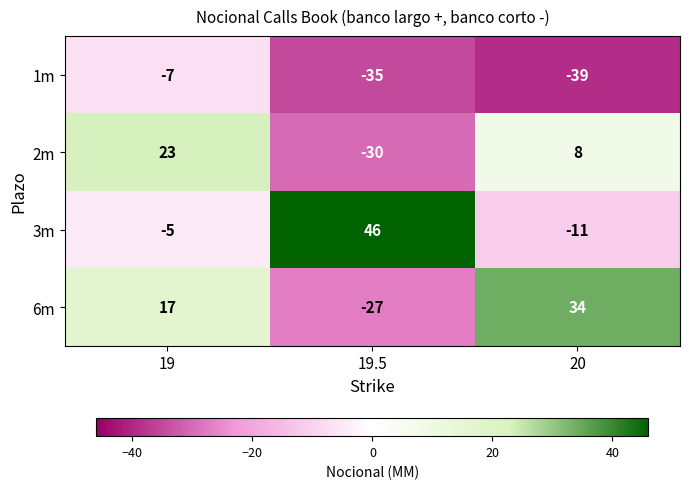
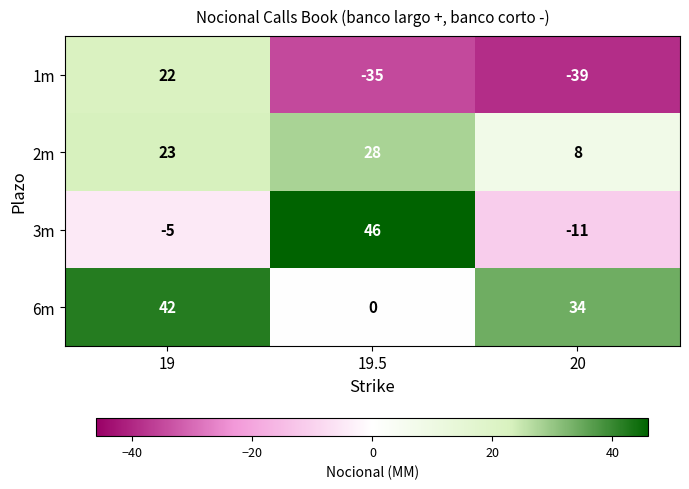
  {
    "1m": {
-     "19": -7,
+     "19": 22,
      "19.5": -35,
      "20": -39
    },
    "2m": {
      "19": 23,
-     "19.5": -30,
+     "19.5": 28,
      "20": 8
    },
    "3m": {
      "19": -5,
      "19.5": 46,
      "20": -11
    },
    "6m": {
-     "19": 17,
-     "19.5": -27,
+     "19": 42,
+     "19.5": 0,
      "20": 34
    }
  }
